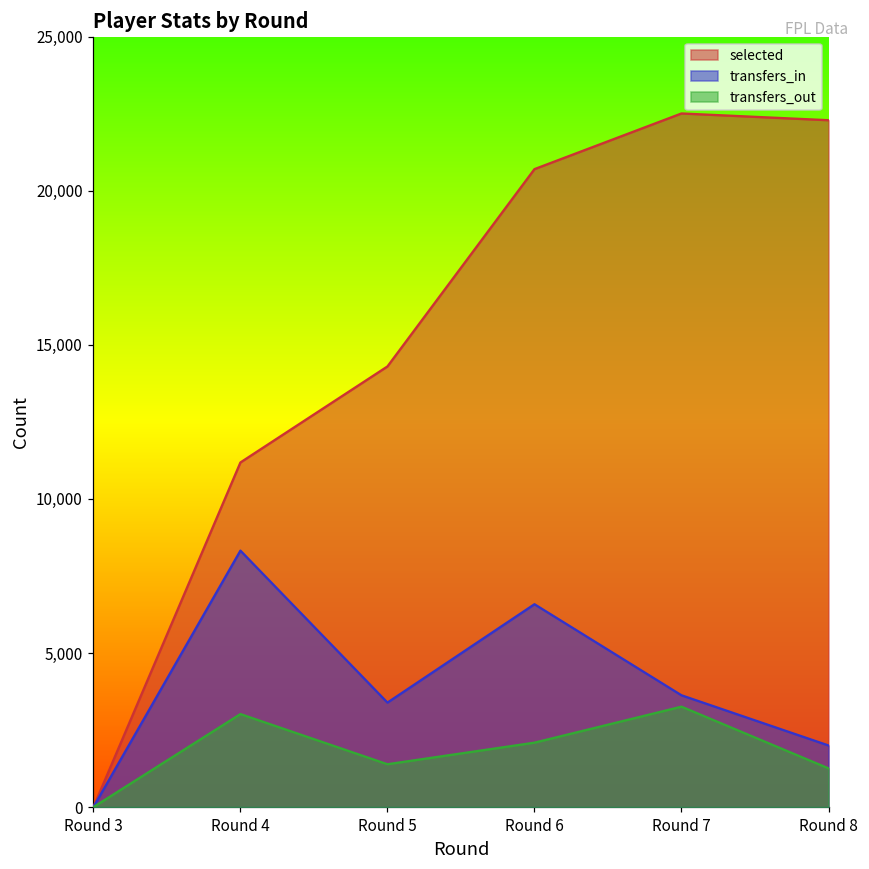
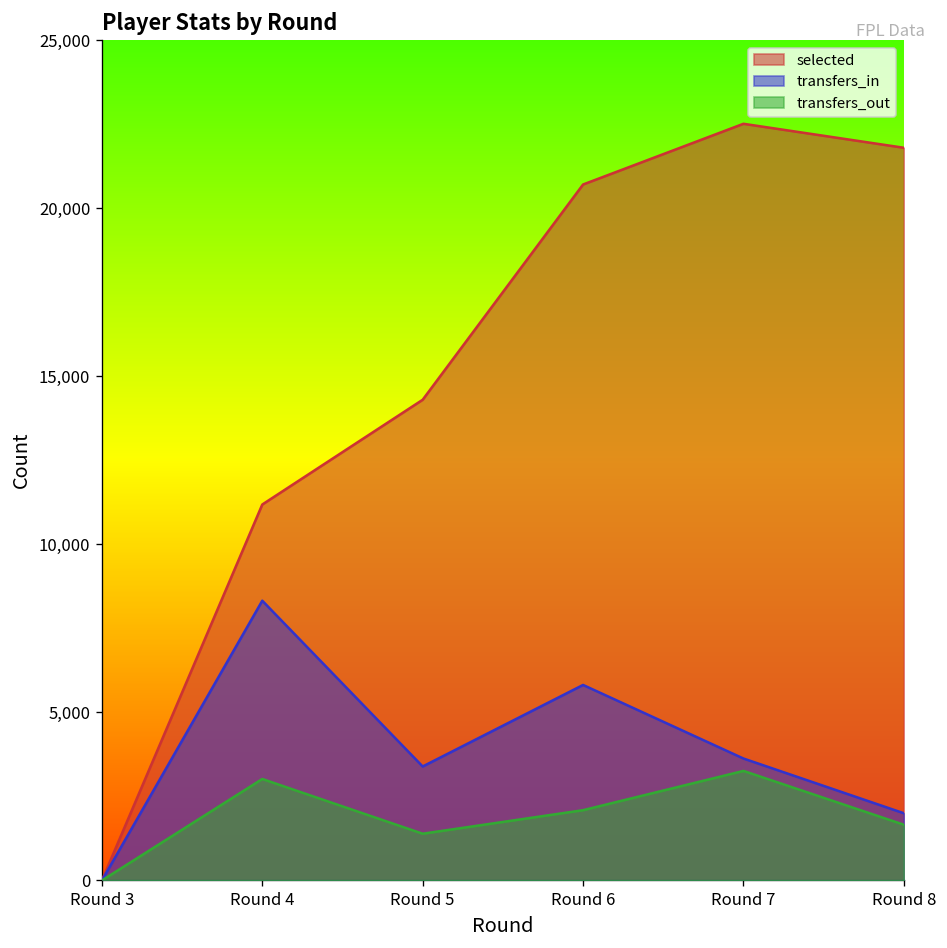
  {
    "selected": {
      "Round 4": "11,200",
      "Round 5": "14,300",
      "Round 6": "20,700",
      "Round 7": "22,500",
-     "Round 8": "22,300"
+     "Round 8": "21,800"
    },
    "transfers_in": {
      "Round 4": "8,300",
      "Round 5": "3,400",
-     "Round 6": "6,600",
+     "Round 6": "5,800",
      "Round 7": "3,600",
      "Round 8": "2,000"
    },
    "transfers_out": {
      "Round 4": "3,000",
      "Round 5": "1,400",
      "Round 6": "2,100",
      "Round 7": "3,300",
-     "Round 8": "1,300"
+     "Round 8": "1,700"
    }
  }
